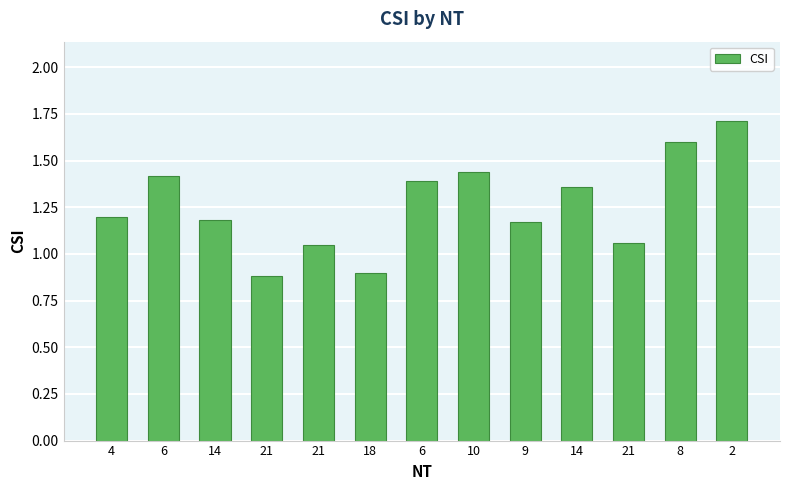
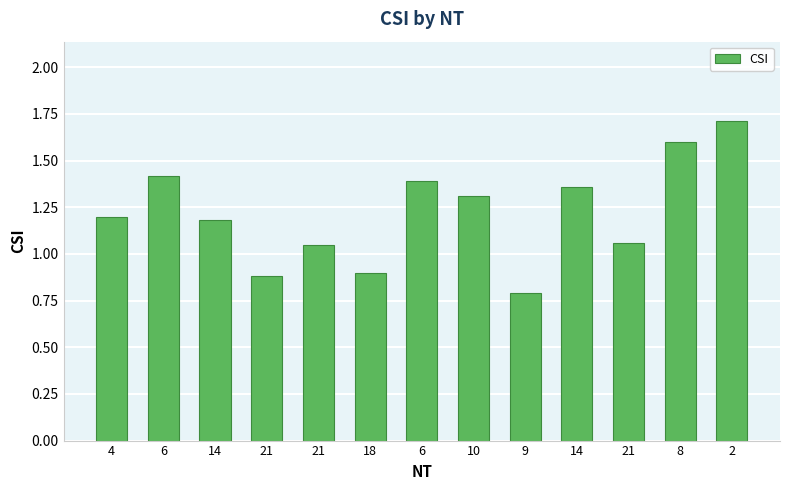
  {
    "4": 1.20,
    "18": 0.90,
-   "10": 1.44,
-   "9": 1.17,
+   "10": 1.31,
+   "9": 0.79,
    "8": 1.60,
    "2": 1.71
  }
